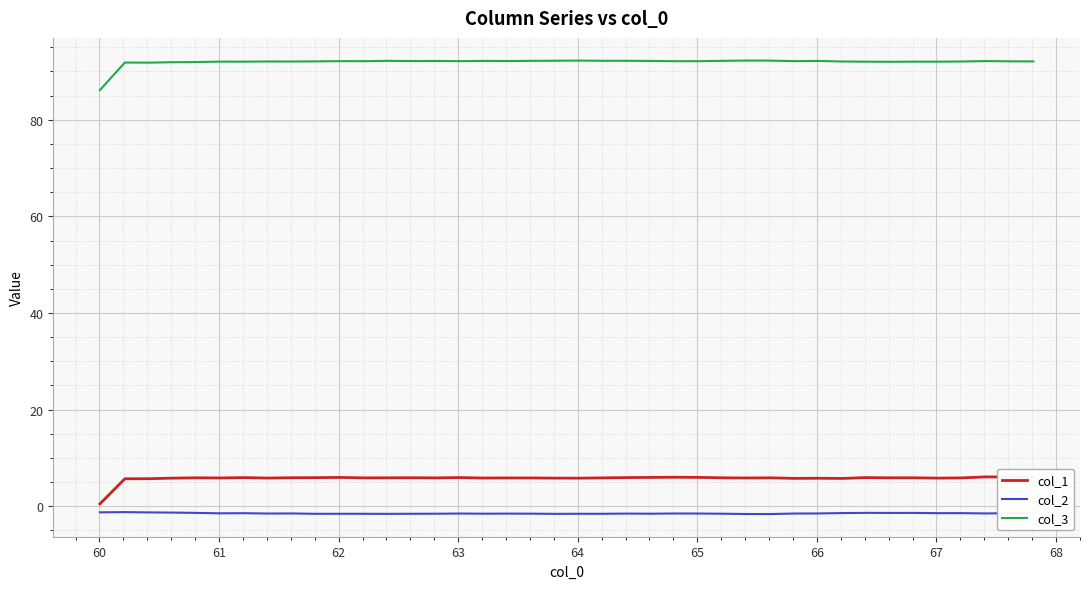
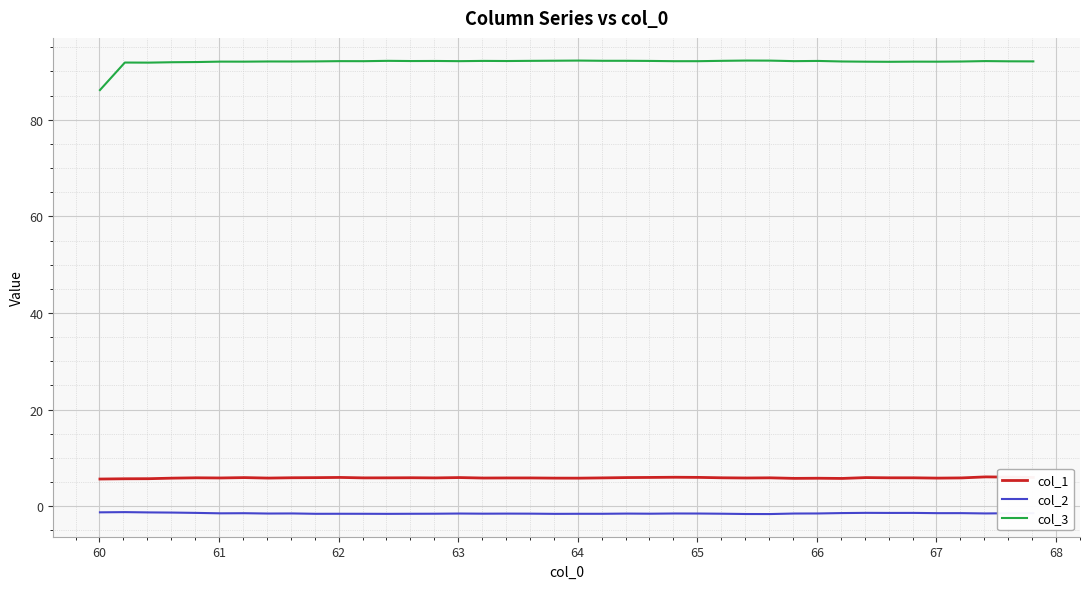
  {
    "col_1": {
-     "60": 0
+     "60": 6
    },
    "col_2": {
      "60": -1
    },
    "col_3": {
      "60": 86
    }
  }
